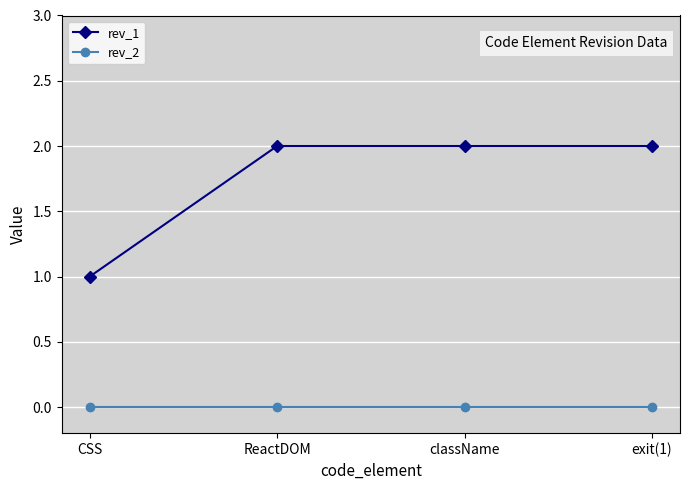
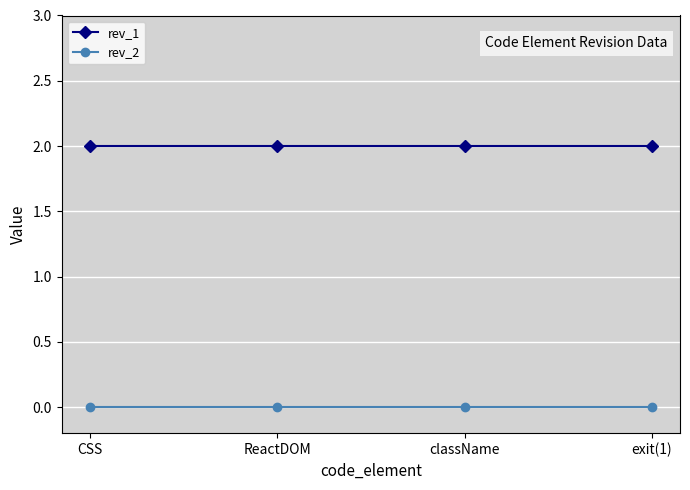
  {
    "rev_1": {
-     "CSS": 1,
+     "CSS": 2,
      "ReactDOM": 2,
      "className": 2,
      "exit(1)": 2
    },
    "rev_2": {
      "CSS": 0,
      "ReactDOM": 0,
      "className": 0,
      "exit(1)": 0
    }
  }
